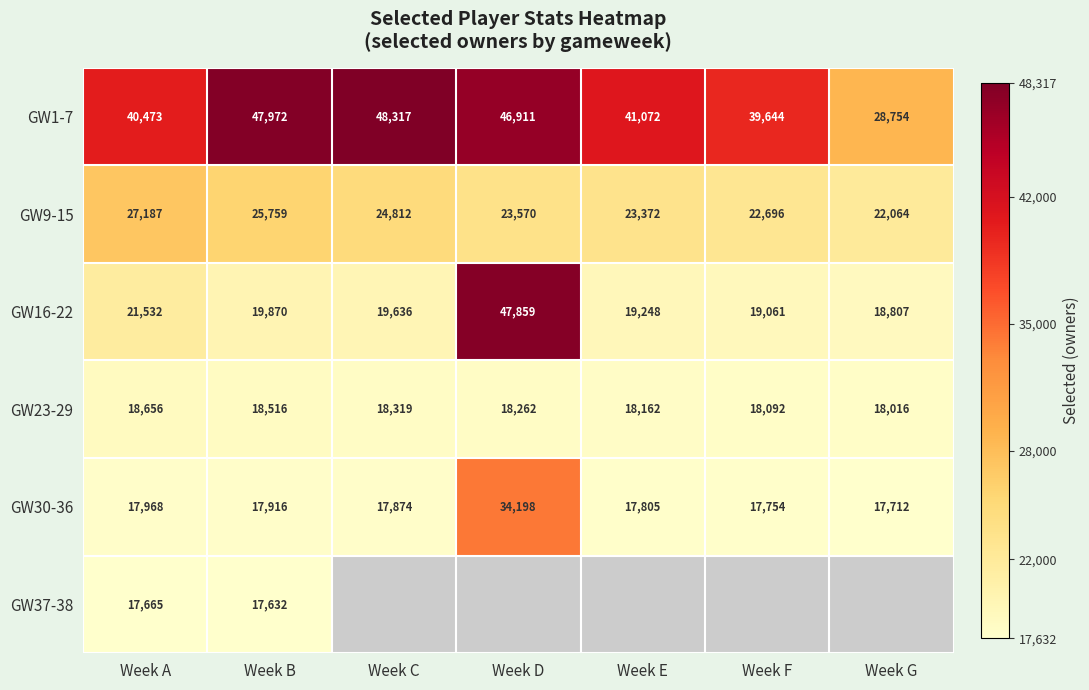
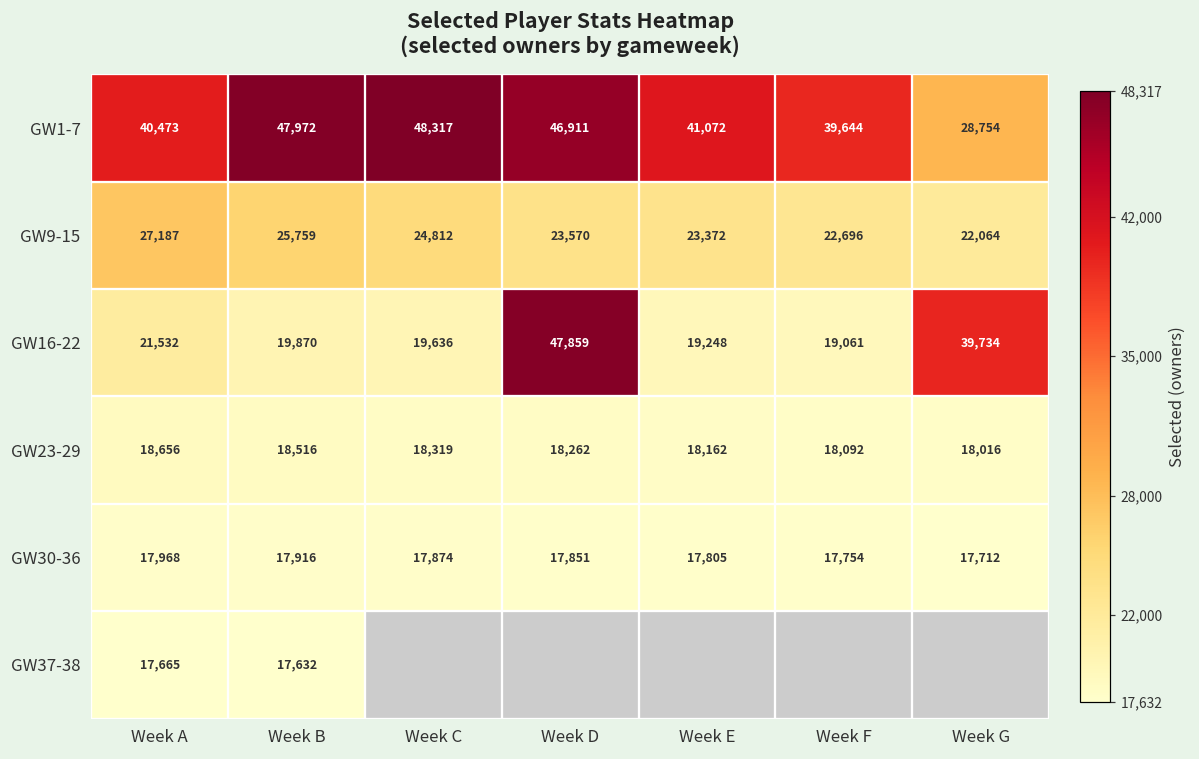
  {
    "GW1-7": {
      "Week A": "40,473",
      "Week B": "47,972",
      "Week C": "48,317",
      "Week D": "46,911",
      "Week E": "41,072",
      "Week F": "39,644",
      "Week G": "28,754"
    },
    "GW9-15": {
      "Week A": "27,187",
      "Week B": "25,759",
      "Week C": "24,812",
      "Week D": "23,570",
      "Week E": "23,372",
      "Week F": "22,696",
      "Week G": "22,064"
    },
    "GW16-22": {
      "Week A": "21,532",
      "Week B": "19,870",
      "Week C": "19,636",
      "Week D": "47,859",
      "Week E": "19,248",
      "Week F": "19,061",
-     "Week G": "18,807"
+     "Week G": "39,734"
    },
    "GW23-29": {
      "Week A": "18,656",
      "Week B": "18,516",
      "Week C": "18,319",
      "Week D": "18,262",
      "Week E": "18,162",
      "Week F": "18,092",
      "Week G": "18,016"
    },
    "GW30-36": {
      "Week A": "17,968",
      "Week B": "17,916",
      "Week C": "17,874",
-     "Week D": "34,198",
+     "Week D": "17,851",
      "Week E": "17,805",
      "Week F": "17,754",
      "Week G": "17,712"
    },
    "GW37-38": {
      "Week A": "17,665",
      "Week B": "17,632"
    }
  }
